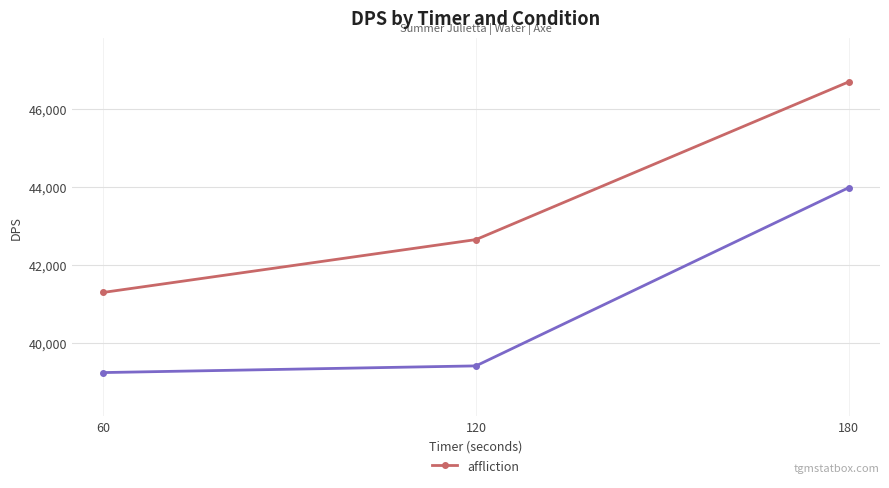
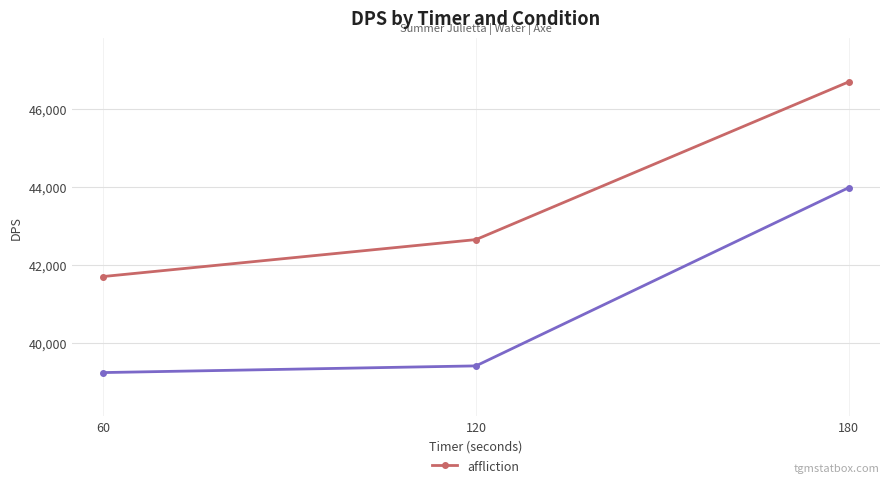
  {
    "affliction": {
-     "60": "41,300",
+     "60": "41,700",
      "120": "42,600",
      "180": "46,700"
    }
  }
